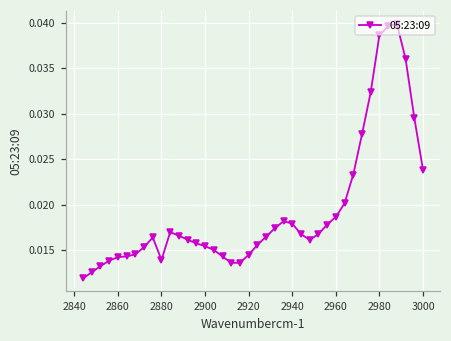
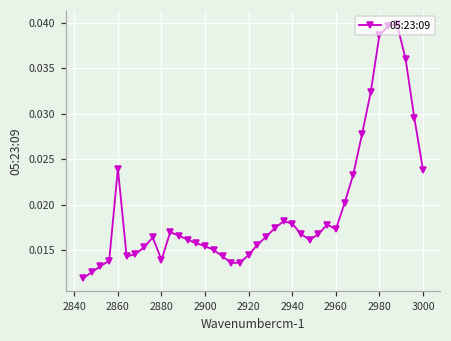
  {
-   "2860": 0.014,
+   "2860": 0.024,
    "2880": 0.014,
    "2900": 0.015,
    "2920": 0.014,
    "2940": 0.018,
-   "2960": 0.019,
+   "2960": 0.017,
    "3000": 0.024
  }
